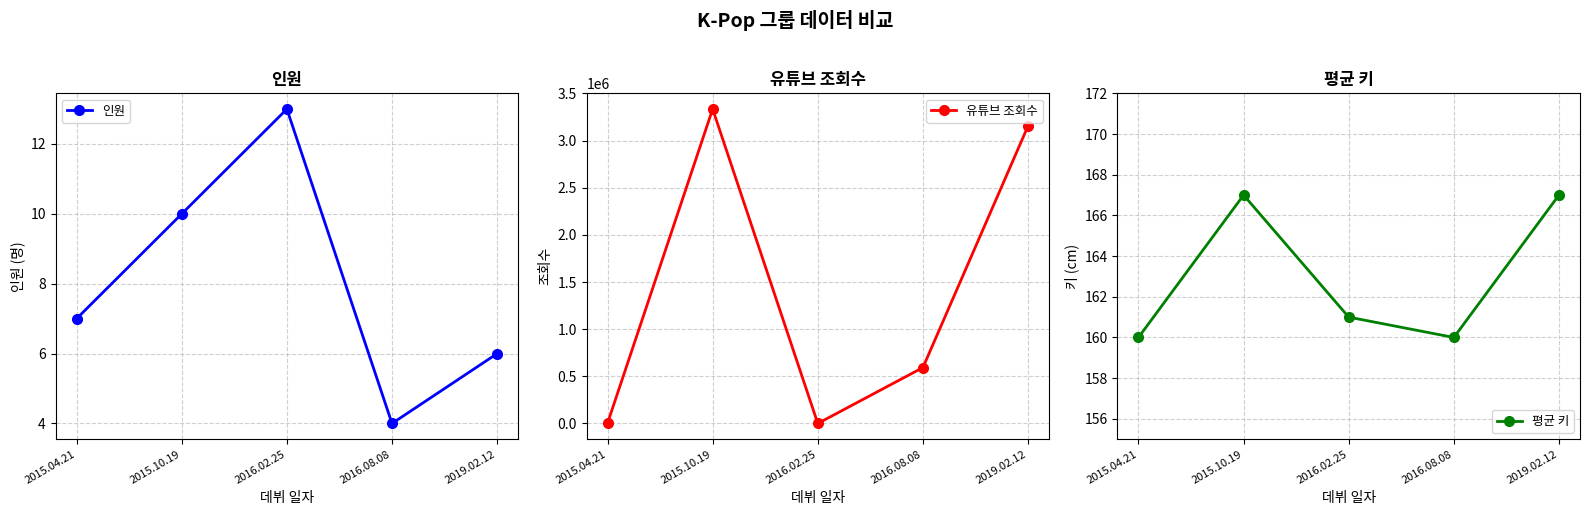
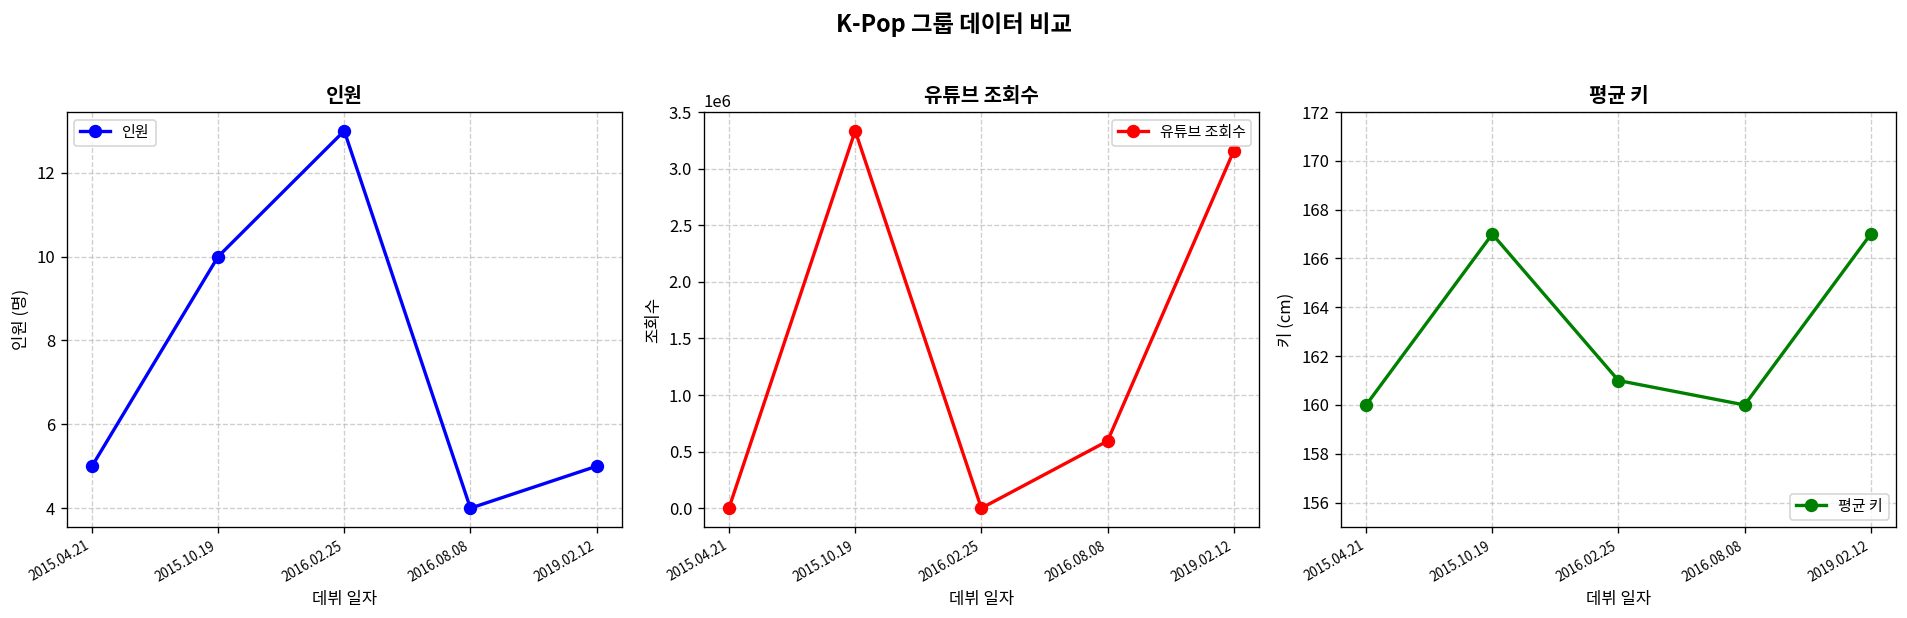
  {
    "인원": {
-     "2015.04.21": 7,
+     "2015.04.21": 5,
      "2015.10.19": 10,
      "2016.02.25": 13,
      "2016.08.08": 4,
-     "2019.02.12": 6
+     "2019.02.12": 5
    },
    "유튜브 조회수": {
      "2015.04.21": 0,
      "2015.10.19": 3300000,
      "2016.02.25": 0,
      "2016.08.08": 600000,
      "2019.02.12": 3200000
    },
    "평균 키": {
      "2015.04.21": 160.0,
      "2015.10.19": 167.0,
      "2016.02.25": 161.0,
      "2016.08.08": 160.0,
      "2019.02.12": 167.0
    }
  }
